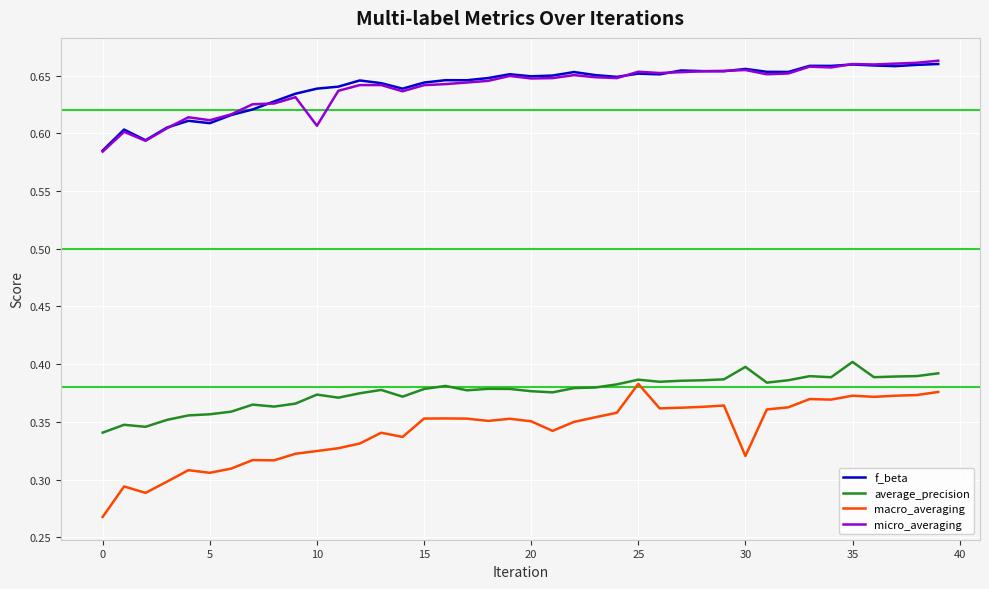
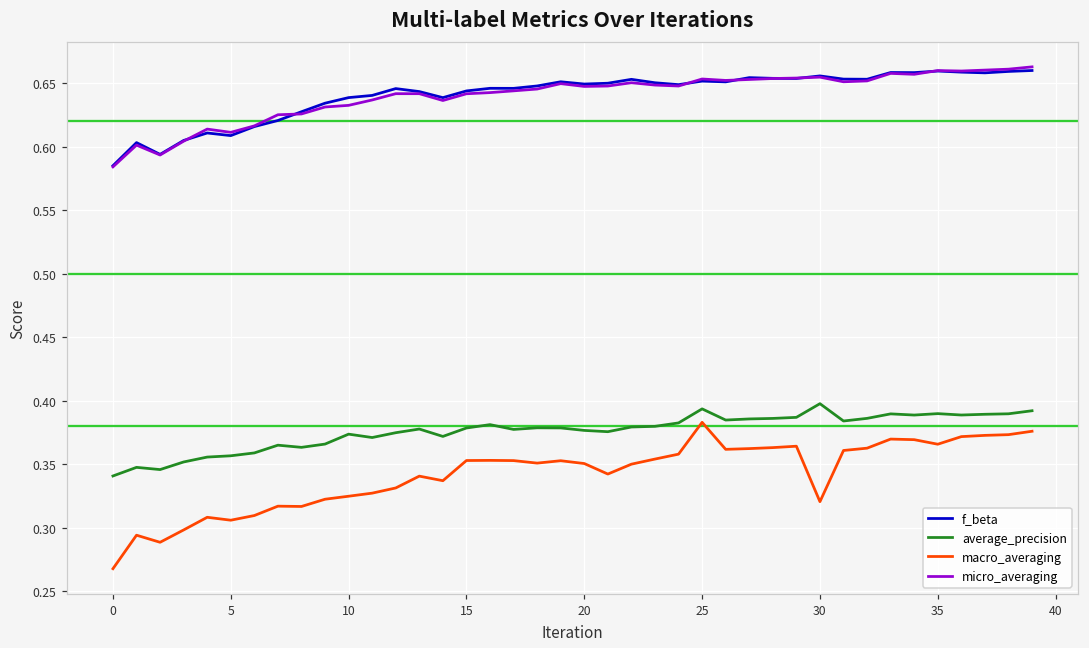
  {
    "f_beta": {
      "5": 0.609,
      "10": 0.639,
      "15": 0.644
    },
    "average_precision": {
      "0": 0.341,
      "5": 0.357,
      "10": 0.374,
      "15": 0.378,
      "20": 0.377,
-     "25": 0.387,
+     "25": 0.394,
      "30": 0.398,
-     "35": 0.402
+     "35": 0.390
    },
    "macro_averaging": {
      "0": 0.268,
      "5": 0.306,
      "10": 0.325,
      "15": 0.353,
      "20": 0.350,
      "25": 0.383,
      "30": 0.320,
-     "35": 0.373
+     "35": 0.366
    },
    "micro_averaging": {
      "5": 0.611,
-     "10": 0.607,
+     "10": 0.633,
      "15": 0.642
    }
  }
